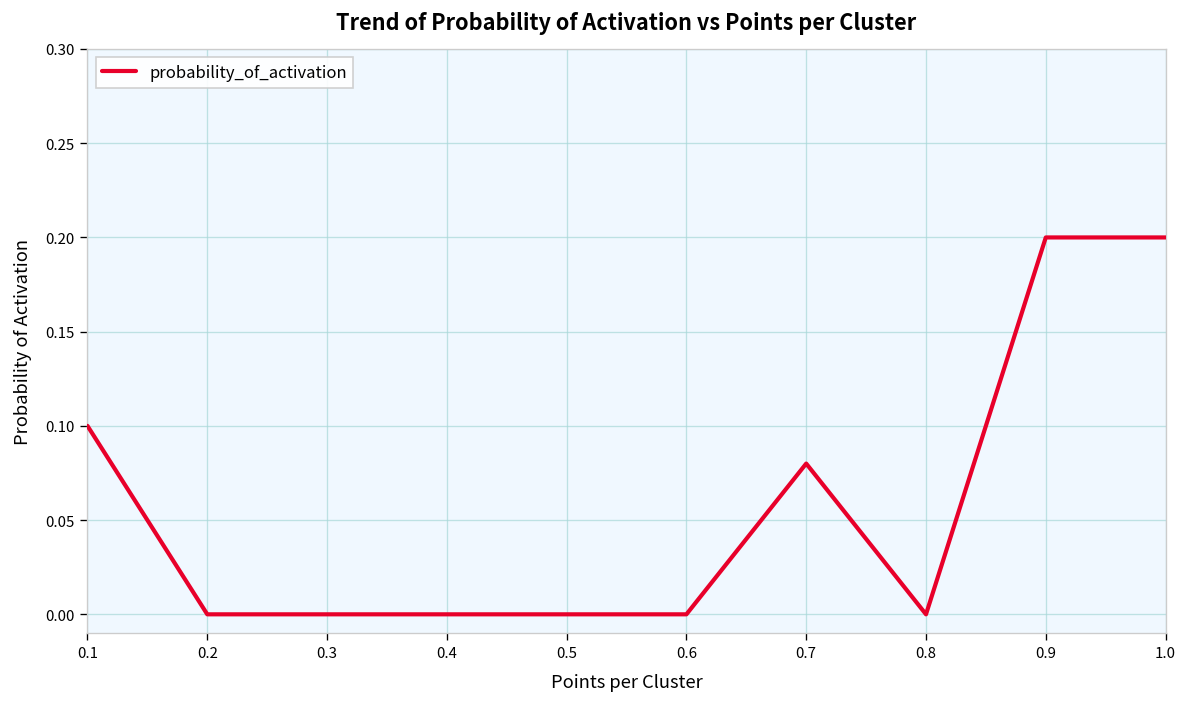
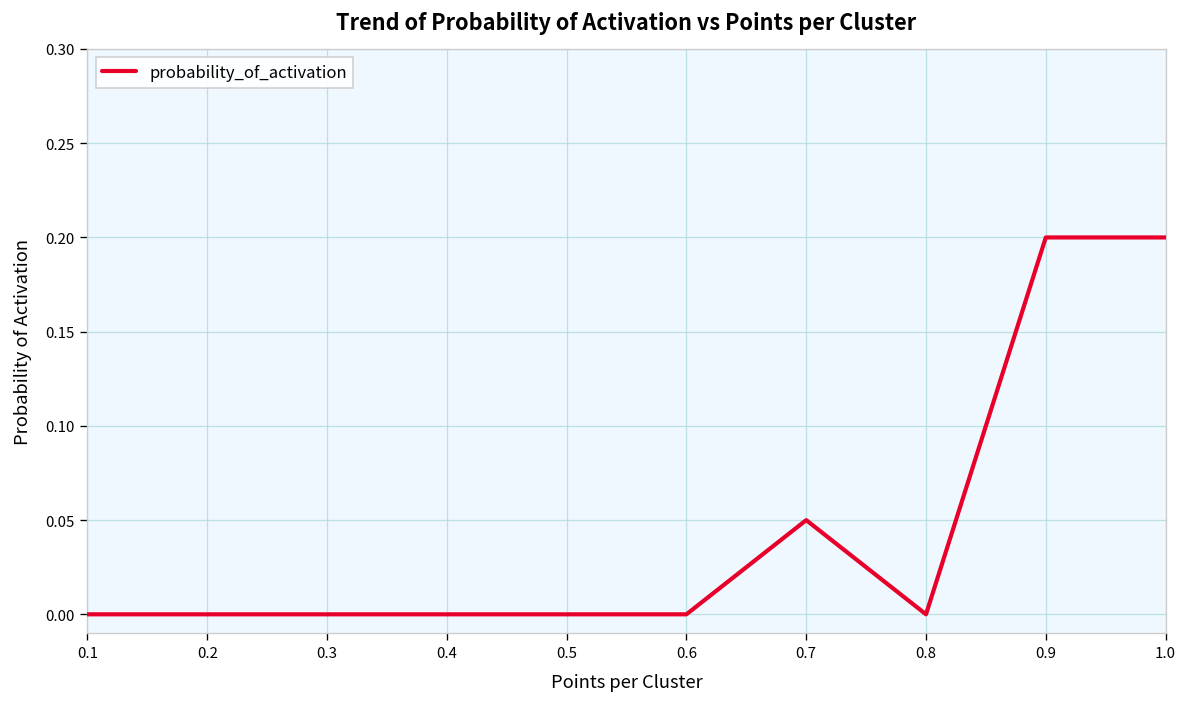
  {
-   "0.1": 0.1,
+   "0.1": 0.0,
    "0.2": 0.00,
    "0.3": 0.00,
    "0.4": 0.00,
    "0.5": 0.00,
    "0.6": 0.00,
-   "0.7": 0.08,
+   "0.7": 0.05,
    "0.8": 0.00,
    "0.9": 0.20,
    "1.0": 0.20
  }
